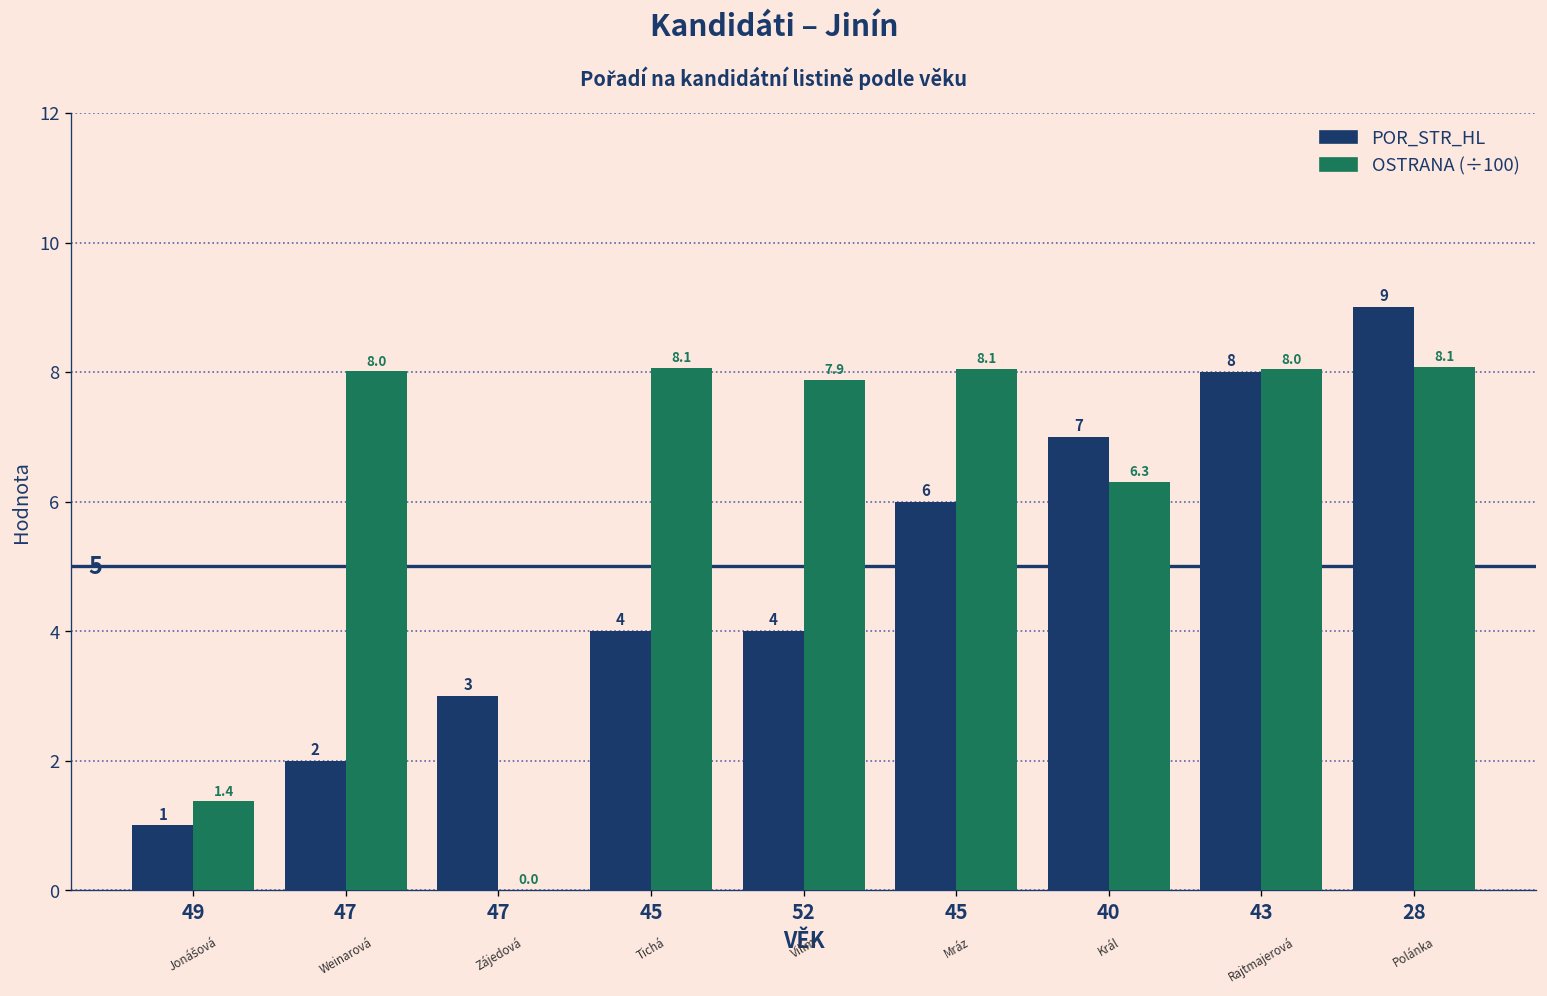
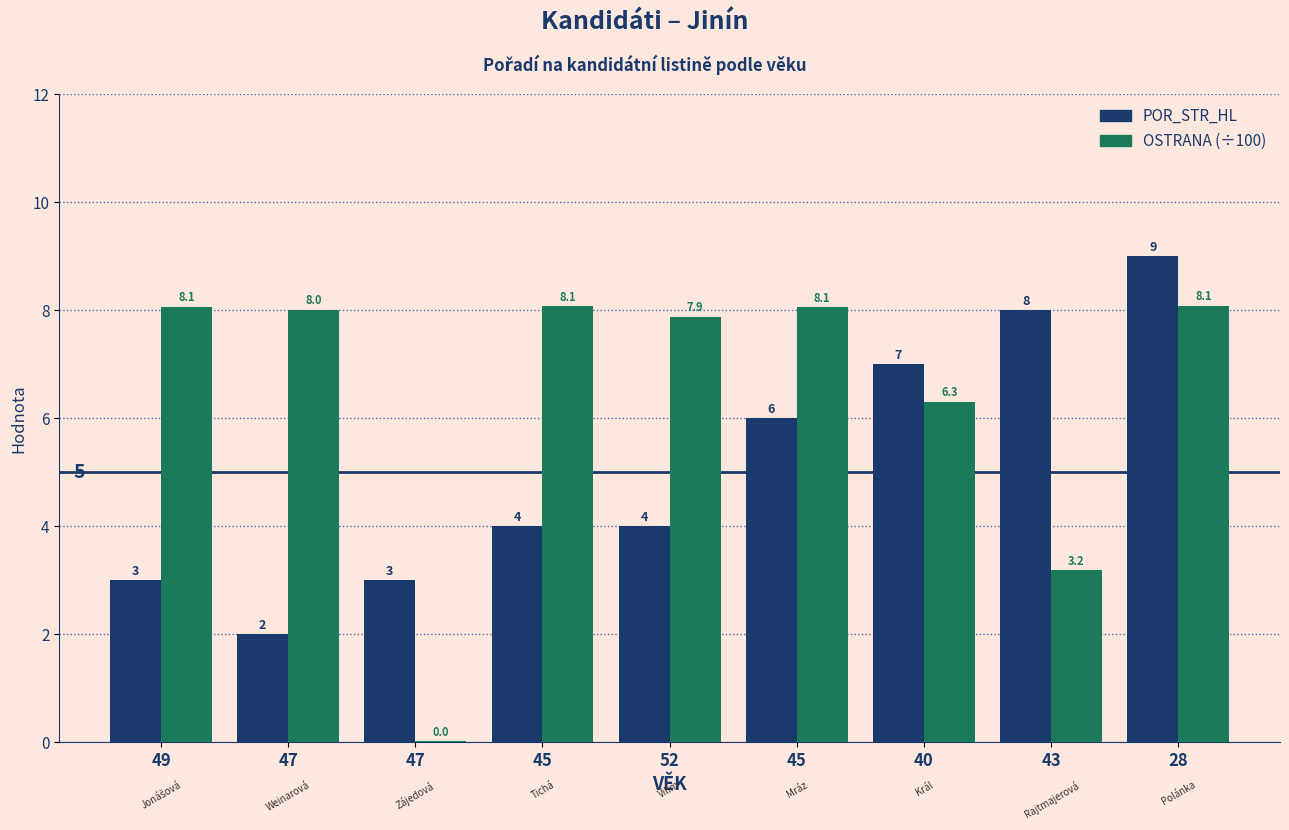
  {
    "POR_STR_HL": {
-     "49": 1,
+     "49": 3,
      "52": 4,
      "40": 7,
      "43": 8,
      "28": 9
    },
    "OSTRANA (÷100)": {
-     "49": 1.4,
+     "49": 8.1,
      "52": 7.9,
      "40": 6.3,
-     "43": 8.0,
+     "43": 3.2,
      "28": 8.1
    }
  }
